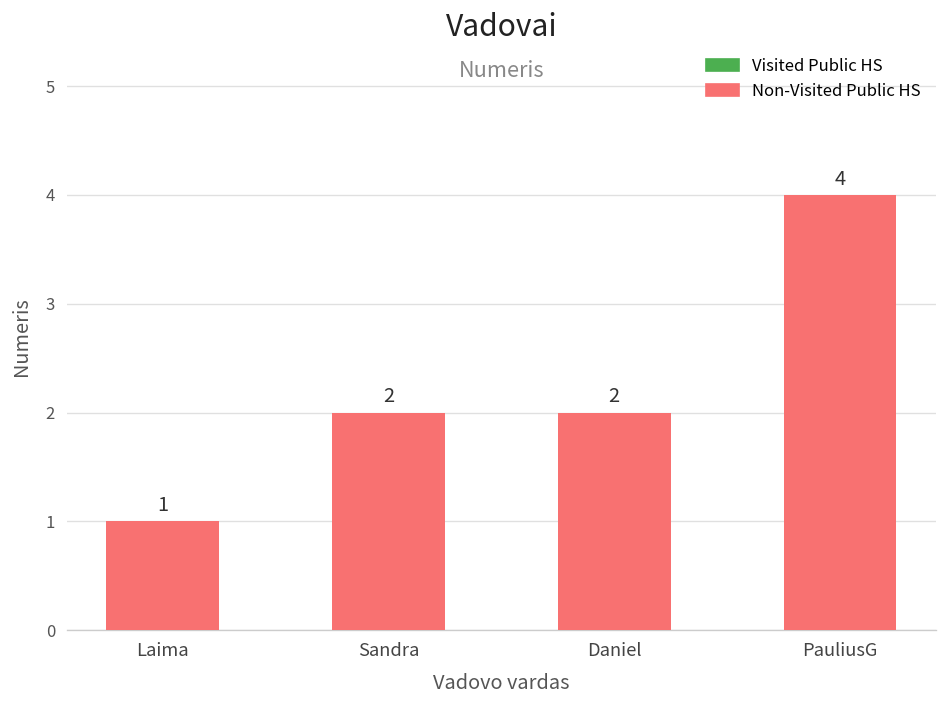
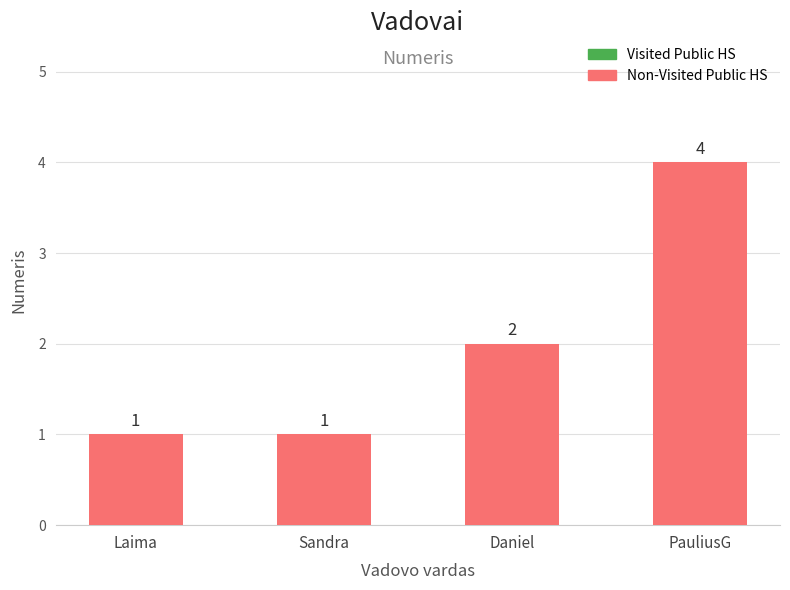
  {
    "Laima": 1,
-   "Sandra": 2,
+   "Sandra": 1,
    "Daniel": 2,
    "PauliusG": 4
  }
